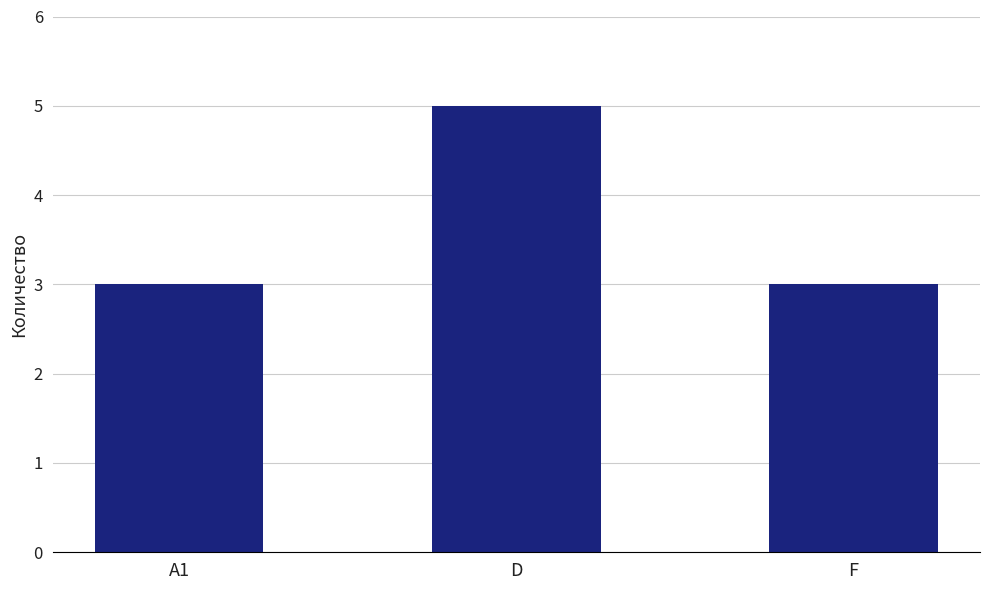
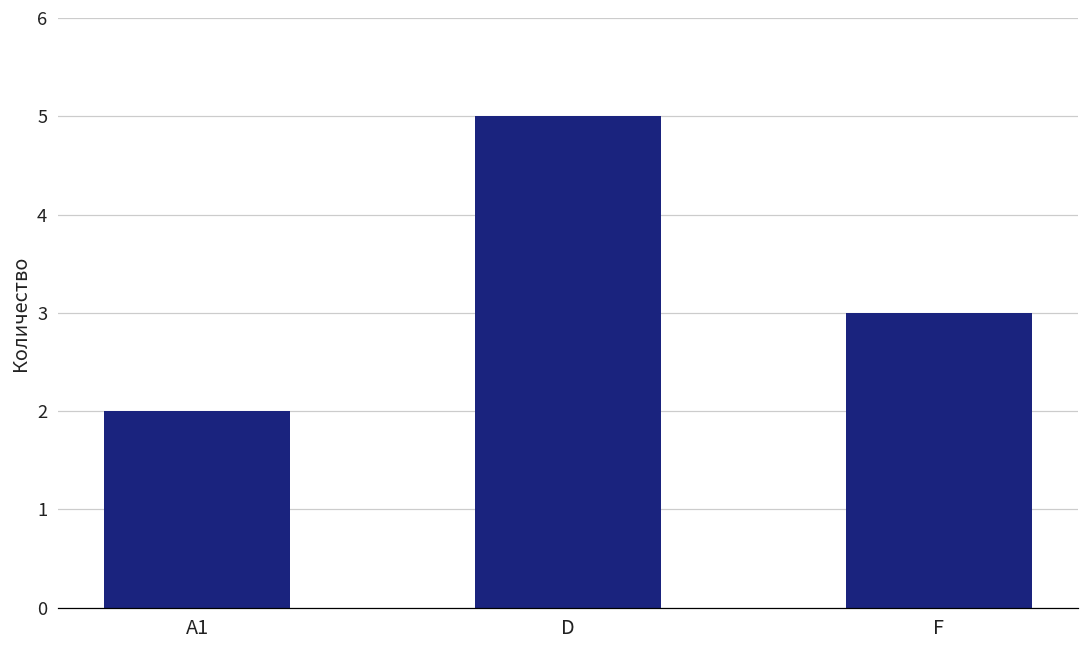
  {
-   "A1": 3,
+   "A1": 2,
    "D": 5,
    "F": 3
  }
